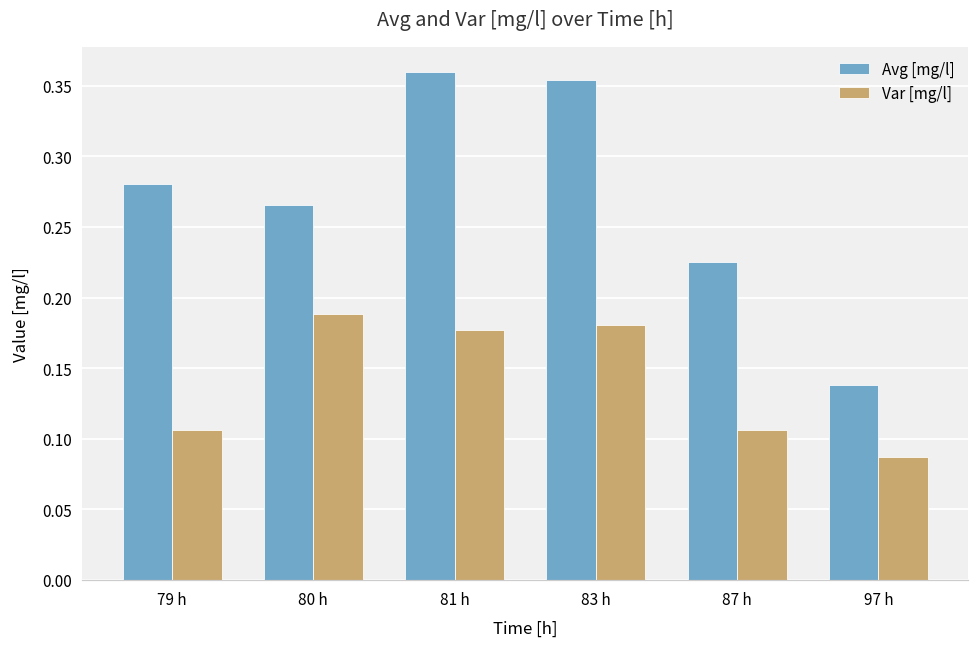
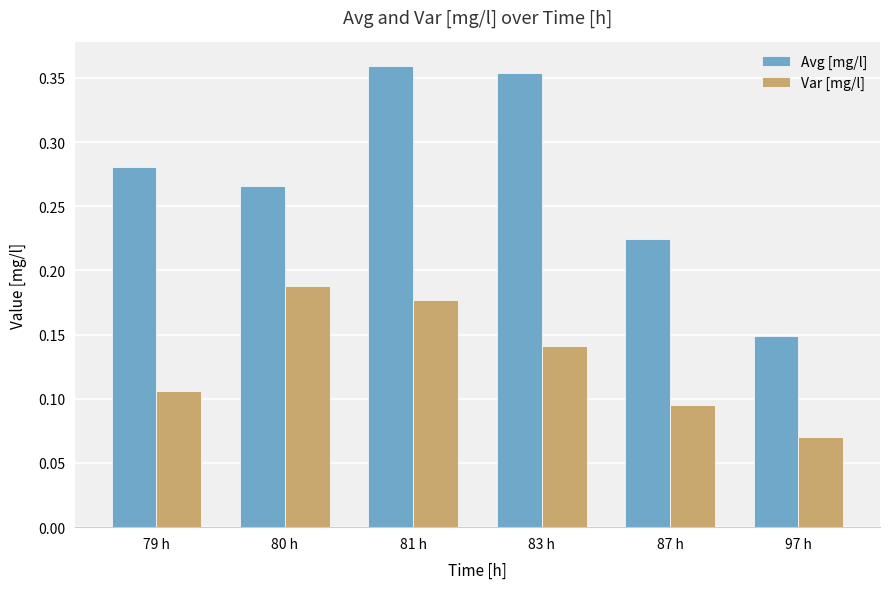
  {
    "Avg [mg/l]": {
      "79 h": 0.280,
      "80 h": 0.266,
      "81 h": 0.360,
      "83 h": 0.354,
      "87 h": 0.225,
-     "97 h": 0.138
+     "97 h": 0.149
    },
    "Var [mg/l]": {
      "79 h": 0.106,
      "80 h": 0.188,
      "81 h": 0.177,
-     "83 h": 0.181,
-     "87 h": 0.106,
-     "97 h": 0.087
+     "83 h": 0.141,
+     "87 h": 0.095,
+     "97 h": 0.071
    }
  }
